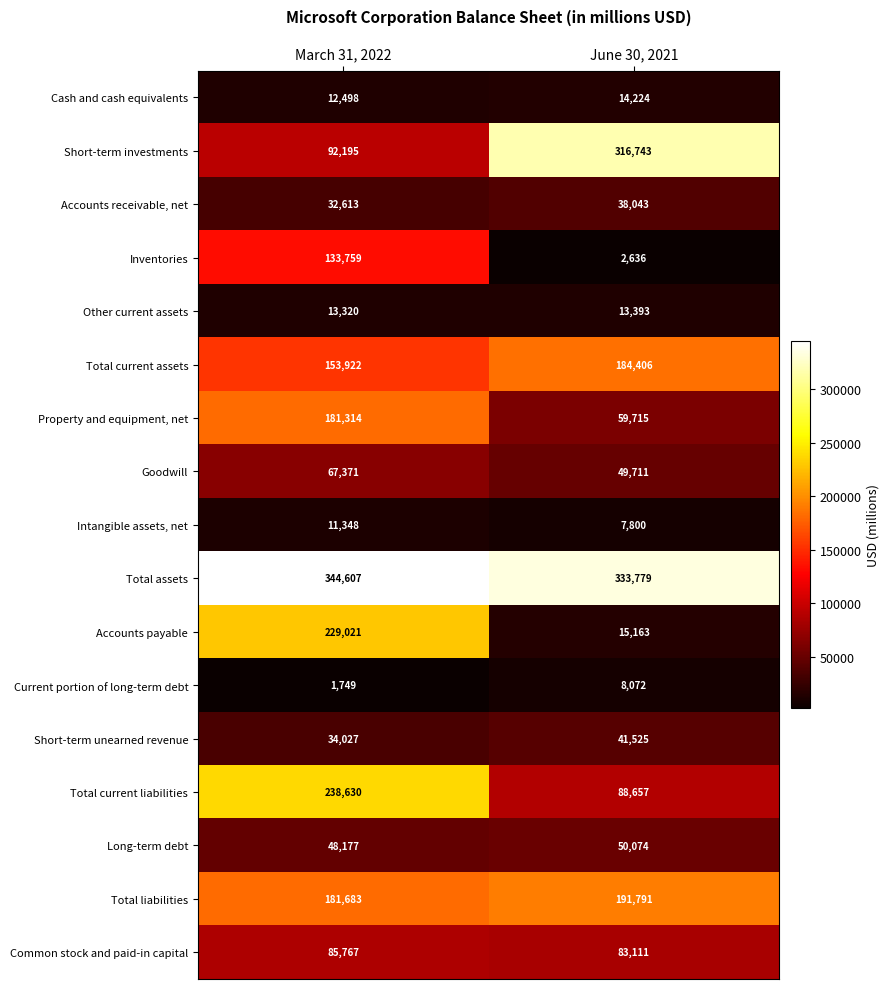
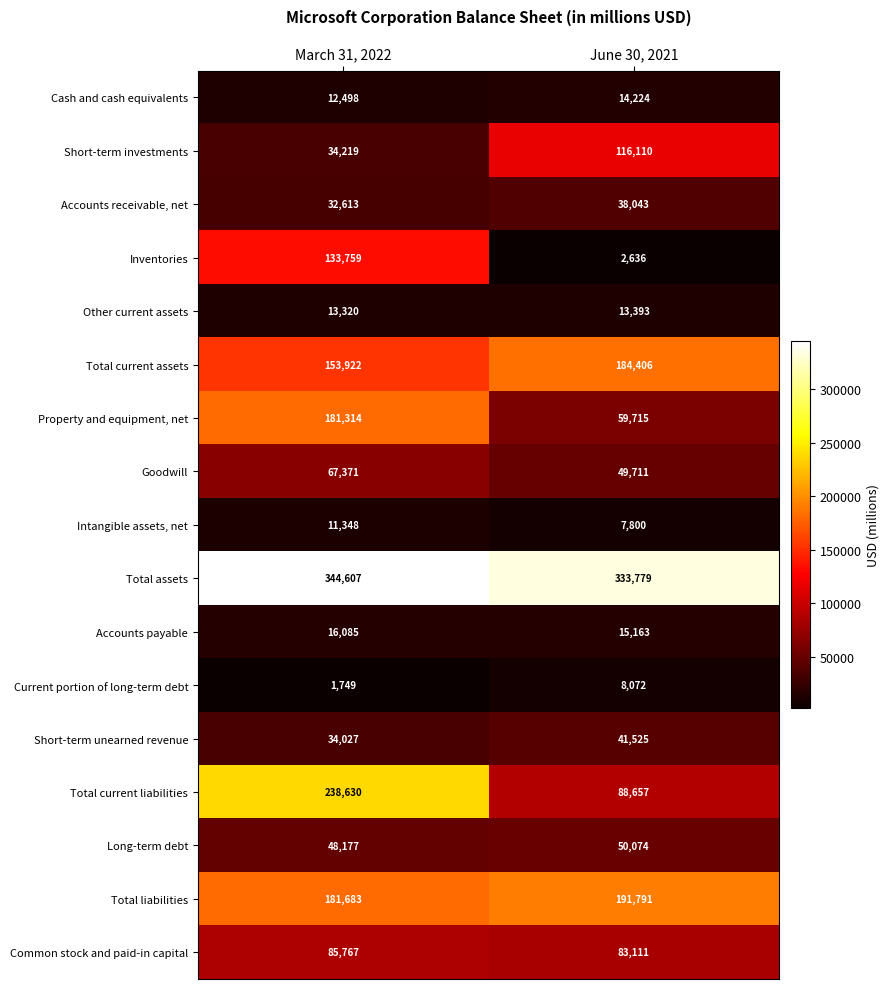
  {
    "Cash and cash equivalents": {
      "March 31, 2022": "12,498",
      "June 30, 2021": "14,224"
    },
    "Short-term investments": {
-     "March 31, 2022": "92,195",
-     "June 30, 2021": "316,743"
+     "March 31, 2022": "34,219",
+     "June 30, 2021": "116,110"
    },
    "Accounts receivable, net": {
      "March 31, 2022": "32,613",
      "June 30, 2021": "38,043"
    },
    "Inventories": {
      "March 31, 2022": "133,759",
      "June 30, 2021": "2,636"
    },
    "Other current assets": {
      "March 31, 2022": "13,320",
      "June 30, 2021": "13,393"
    },
    "Total current assets": {
      "March 31, 2022": "153,922",
      "June 30, 2021": "184,406"
    },
    "Property and equipment, net": {
      "March 31, 2022": "181,314",
      "June 30, 2021": "59,715"
    },
    "Goodwill": {
      "March 31, 2022": "67,371",
      "June 30, 2021": "49,711"
    },
    "Intangible assets, net": {
      "March 31, 2022": "11,348",
      "June 30, 2021": "7,800"
    },
    "Total assets": {
      "March 31, 2022": "344,607",
      "June 30, 2021": "333,779"
    },
    "Accounts payable": {
-     "March 31, 2022": "229,021",
+     "March 31, 2022": "16,085",
      "June 30, 2021": "15,163"
    },
    "Current portion of long-term debt": {
      "March 31, 2022": "1,749",
      "June 30, 2021": "8,072"
    },
    "Short-term unearned revenue": {
      "March 31, 2022": "34,027",
      "June 30, 2021": "41,525"
    },
    "Total current liabilities": {
      "March 31, 2022": "238,630",
      "June 30, 2021": "88,657"
    },
    "Long-term debt": {
      "March 31, 2022": "48,177",
      "June 30, 2021": "50,074"
    },
    "Total liabilities": {
      "March 31, 2022": "181,683",
      "June 30, 2021": "191,791"
    },
    "Common stock and paid-in capital": {
      "March 31, 2022": "85,767",
      "June 30, 2021": "83,111"
    }
  }
